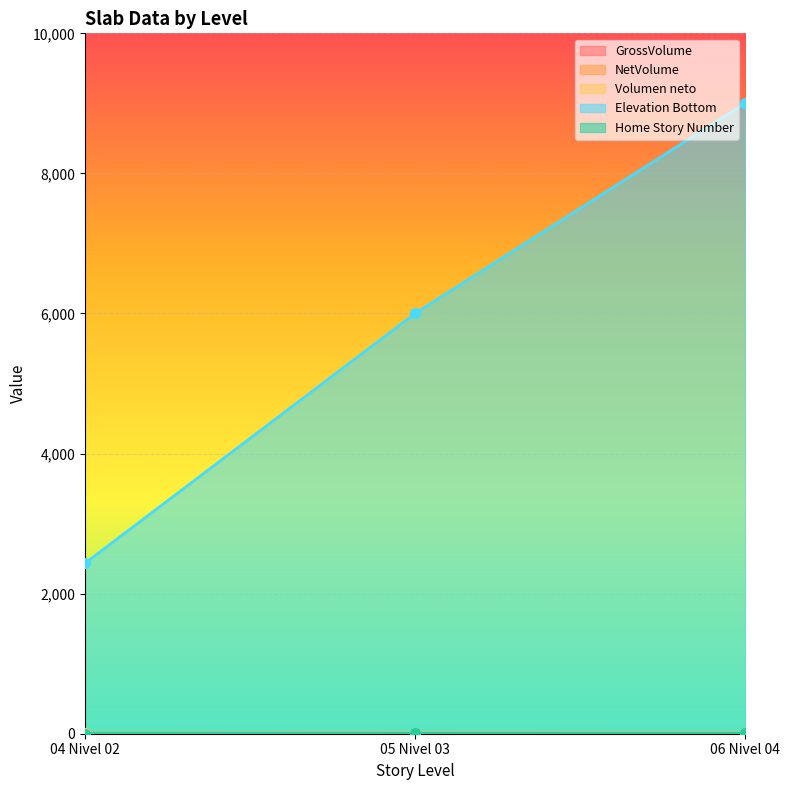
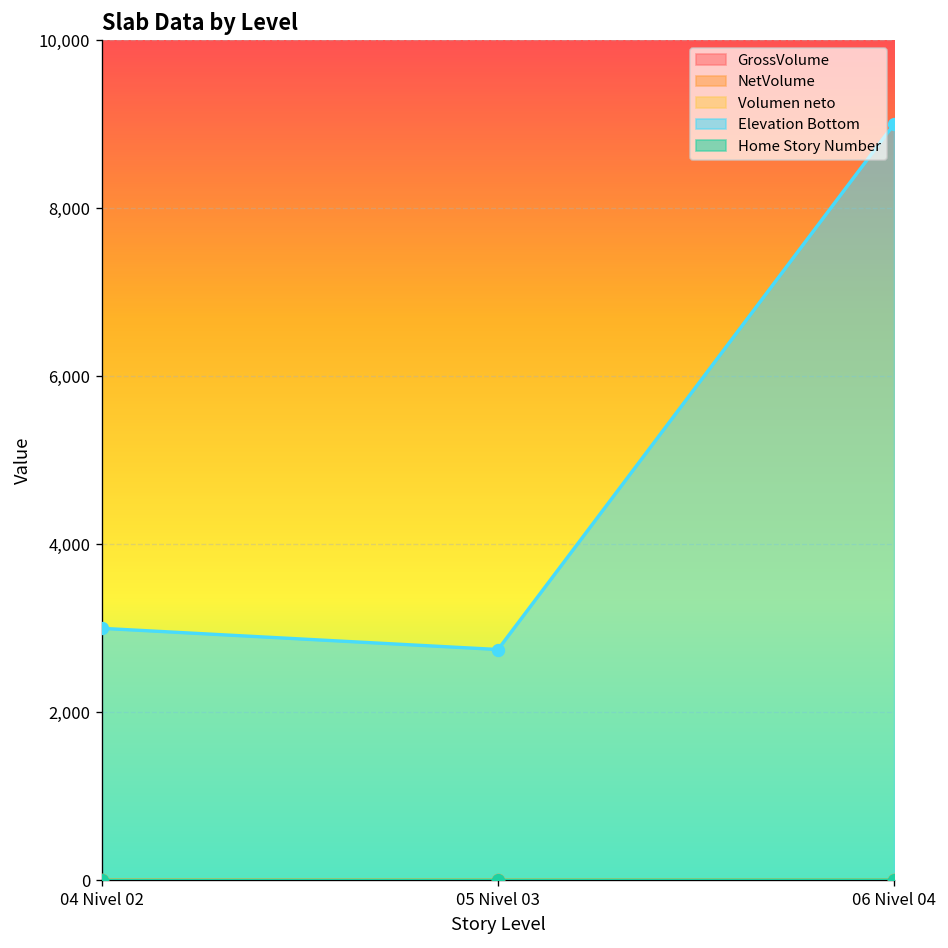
  {
    "Elevation Bottom": {
-     "04 Nivel 02": "2,400",
-     "05 Nivel 03": "6,000",
+     "04 Nivel 02": "3,000",
+     "05 Nivel 03": "2,700",
      "06 Nivel 04": "9,000"
    }
  }
